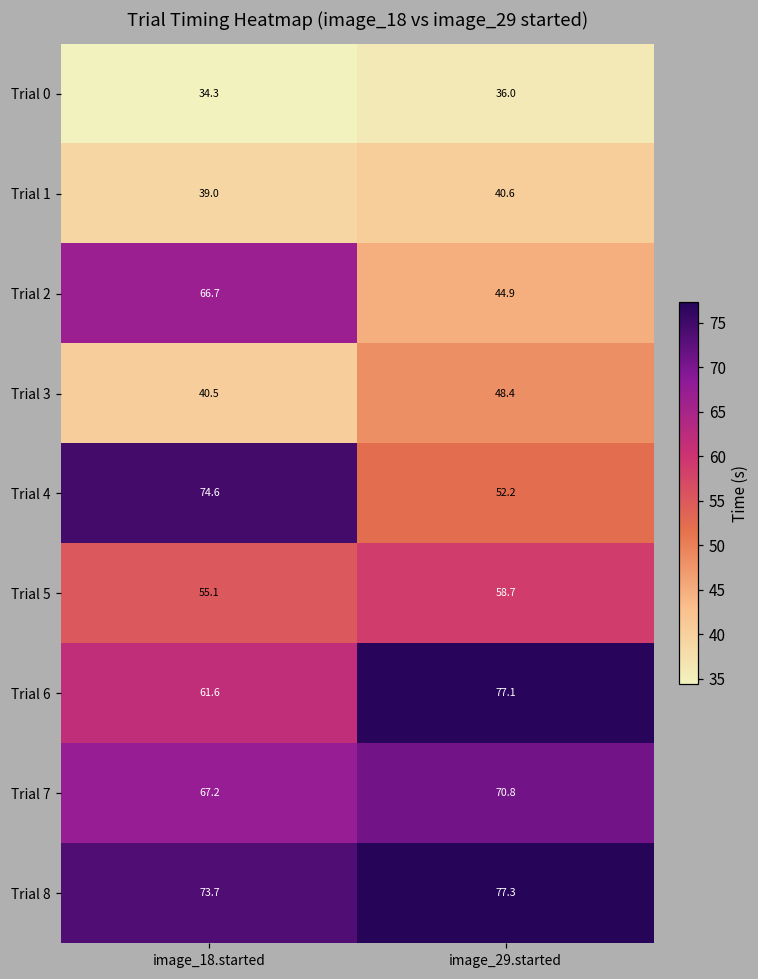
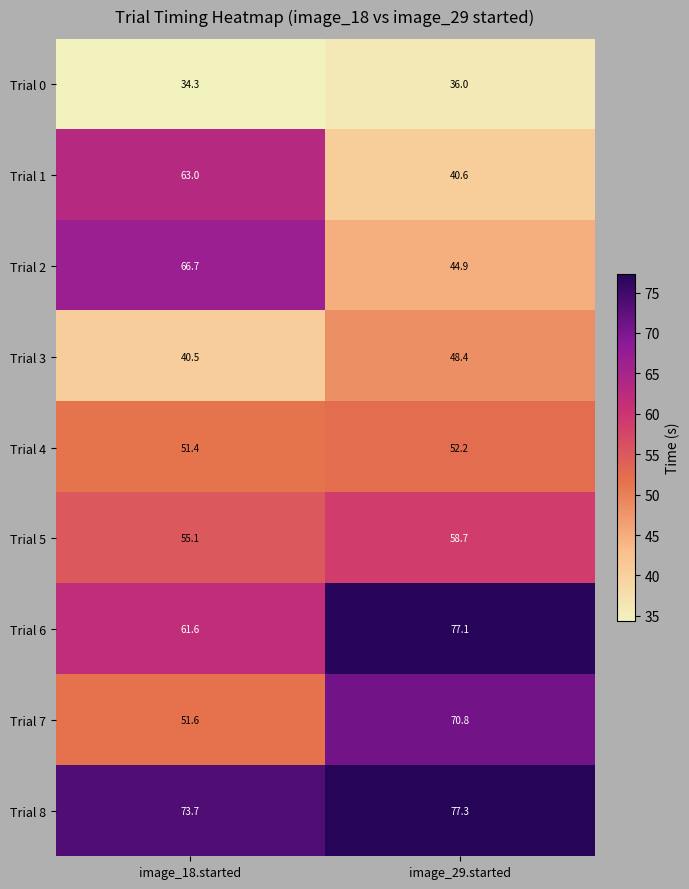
  {
    "Trial 0": {
      "image_18.started": 34.3,
      "image_29.started": 36.0
    },
    "Trial 1": {
-     "image_18.started": 39.0,
+     "image_18.started": 63.0,
      "image_29.started": 40.6
    },
    "Trial 2": {
      "image_18.started": 66.7,
      "image_29.started": 44.9
    },
    "Trial 3": {
      "image_18.started": 40.5,
      "image_29.started": 48.4
    },
    "Trial 4": {
-     "image_18.started": 74.6,
+     "image_18.started": 51.4,
      "image_29.started": 52.2
    },
    "Trial 5": {
      "image_18.started": 55.1,
      "image_29.started": 58.7
    },
    "Trial 6": {
      "image_18.started": 61.6,
      "image_29.started": 77.1
    },
    "Trial 7": {
-     "image_18.started": 67.2,
+     "image_18.started": 51.6,
      "image_29.started": 70.8
    },
    "Trial 8": {
      "image_18.started": 73.7,
      "image_29.started": 77.3
    }
  }
